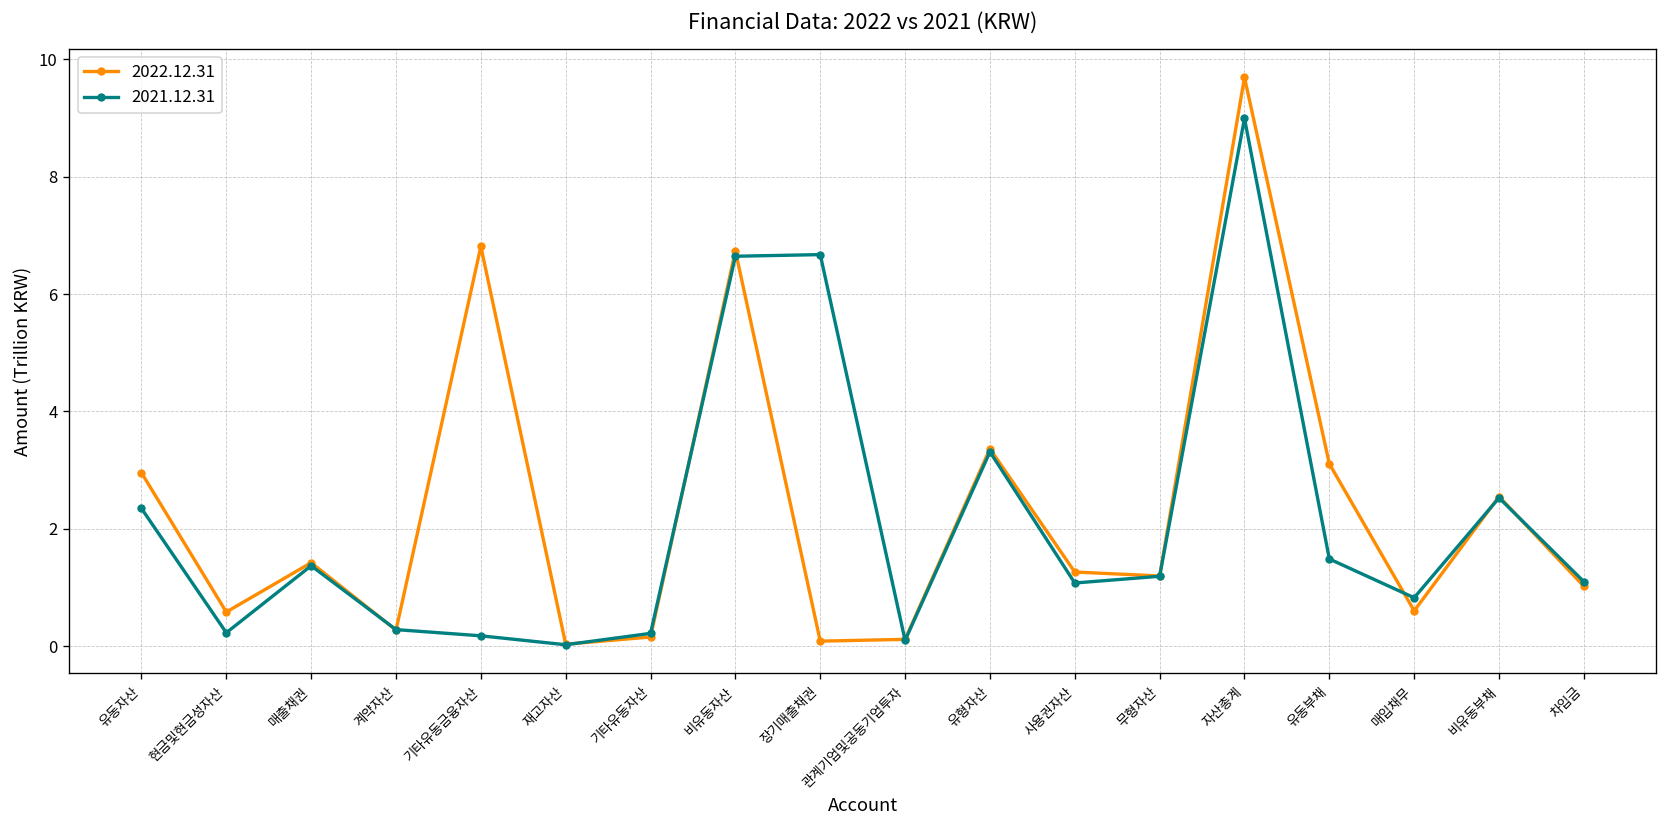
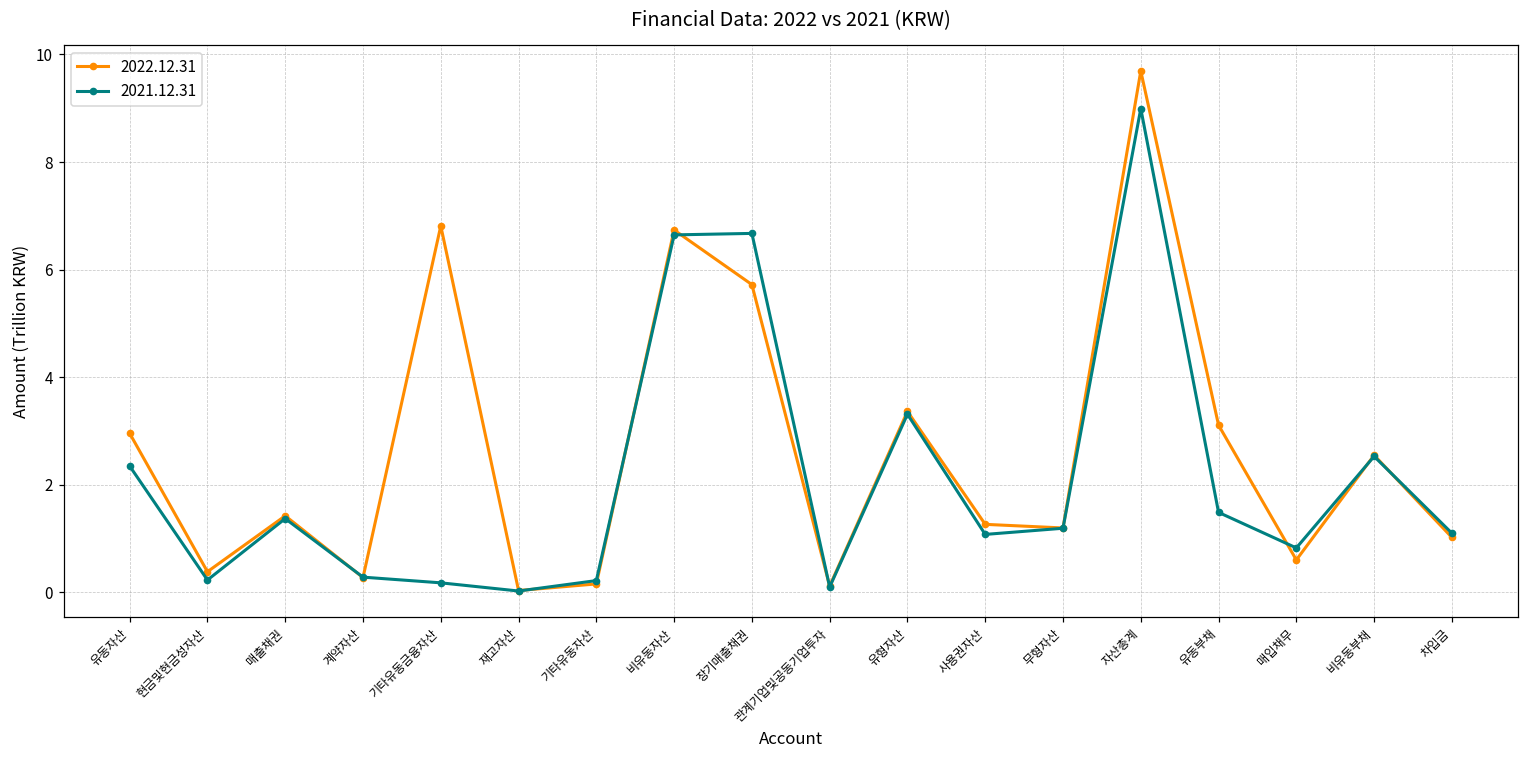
  {
    "2022.12.31": {
      "유동자산": 3.0,
-     "현금및현금성자산": 0.6,
+     "현금및현금성자산": 0.4,
      "매출채권": 1.4,
      "기타유동금융자산": 6.8,
      "기타유동자산": 0.2,
      "비유동자산": 6.7,
-     "장기매출채권": 0.1,
+     "장기매출채권": 5.7,
      "유형자산": 3.4,
      "사용권자산": 1.3,
      "자산총계": 9.7,
      "유동부채": 3.1,
      "매입채무": 0.6,
      "차입금": 1.0
    },
    "2021.12.31": {
      "유동자산": 2.3,
      "현금및현금성자산": 0.2,
      "매출채권": 1.4,
      "기타유동금융자산": 0.2,
      "기타유동자산": 0.2,
      "비유동자산": 6.6,
      "장기매출채권": 6.7,
      "유형자산": 3.3,
      "사용권자산": 1.1,
      "자산총계": 9.0,
      "유동부채": 1.5,
      "매입채무": 0.8,
      "차입금": 1.1
    }
  }
